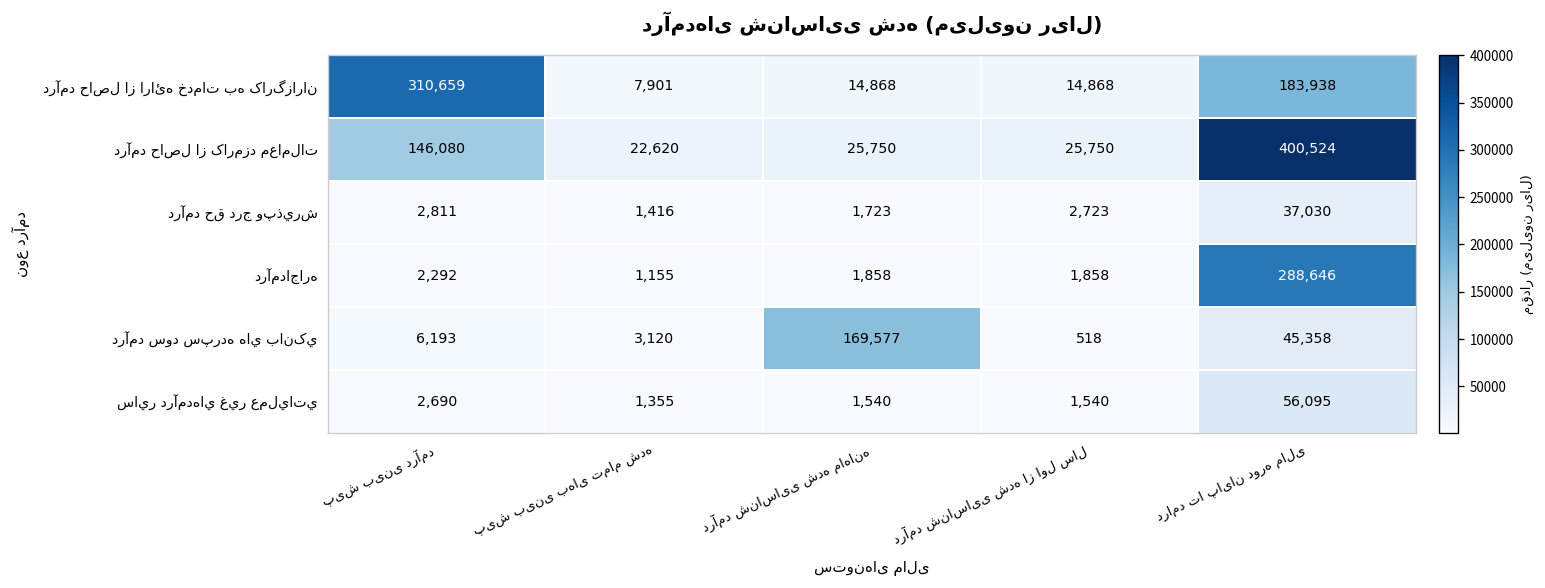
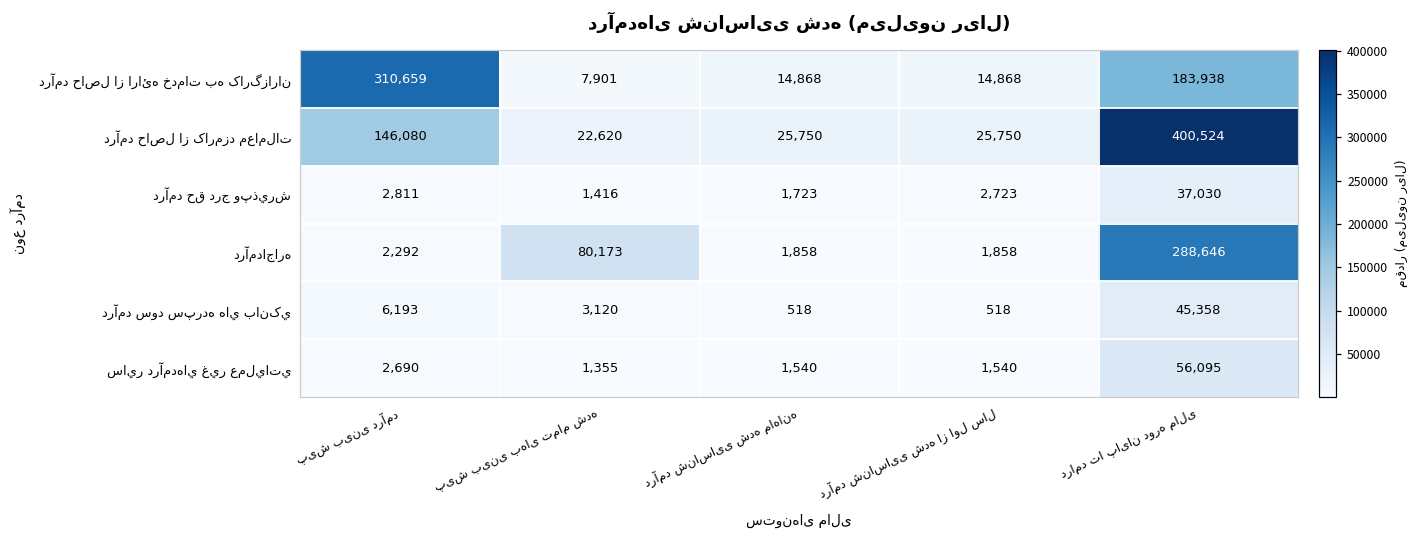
  {
    "درآمد حاصل از ارائه خدمات به کارگزاران": {
      "پیش بینی درآمد": "310,659",
      "پیش بینی بهای تمام شده": "7,901",
      "درآمد شناسایی شده ماهانه": "14,868",
      "درآمد شناسایی شده از اول سال": "14,868",
      "درامد تا پایان دوره مالی": "183,938"
    },
    "درآمد حاصل از کارمزد معاملات": {
      "پیش بینی درآمد": "146,080",
      "پیش بینی بهای تمام شده": "22,620",
      "درآمد شناسایی شده ماهانه": "25,750",
      "درآمد شناسایی شده از اول سال": "25,750",
      "درامد تا پایان دوره مالی": "400,524"
    },
    "درآمد حق درج وپذيرش": {
      "پیش بینی درآمد": "2,811",
      "پیش بینی بهای تمام شده": "1,416",
      "درآمد شناسایی شده ماهانه": "1,723",
      "درآمد شناسایی شده از اول سال": "2,723",
      "درامد تا پایان دوره مالی": "37,030"
    },
    "درآمداجاره": {
      "پیش بینی درآمد": "2,292",
-     "پیش بینی بهای تمام شده": "1,155",
+     "پیش بینی بهای تمام شده": "80,173",
      "درآمد شناسایی شده ماهانه": "1,858",
      "درآمد شناسایی شده از اول سال": "1,858",
      "درامد تا پایان دوره مالی": "288,646"
    },
    "درآمد سود سپرده هاي بانکي": {
      "پیش بینی درآمد": "6,193",
      "پیش بینی بهای تمام شده": "3,120",
-     "درآمد شناسایی شده ماهانه": "169,577",
+     "درآمد شناسایی شده ماهانه": "518",
      "درآمد شناسایی شده از اول سال": "518",
      "درامد تا پایان دوره مالی": "45,358"
    },
    "ساير درآمدهاي غير عملياتي": {
      "پیش بینی درآمد": "2,690",
      "پیش بینی بهای تمام شده": "1,355",
      "درآمد شناسایی شده ماهانه": "1,540",
      "درآمد شناسایی شده از اول سال": "1,540",
      "درامد تا پایان دوره مالی": "56,095"
    }
  }
